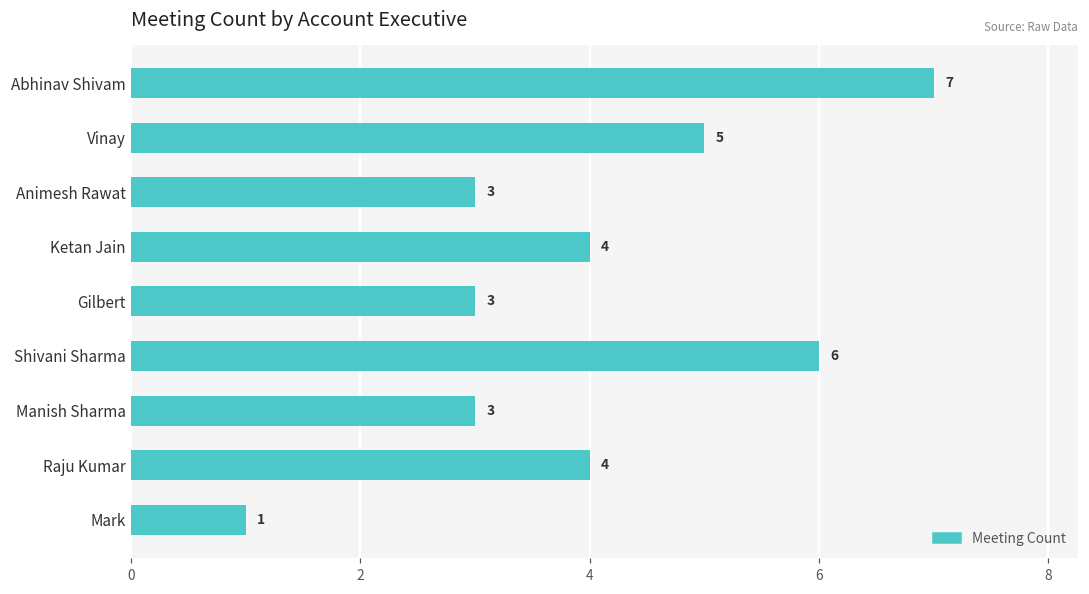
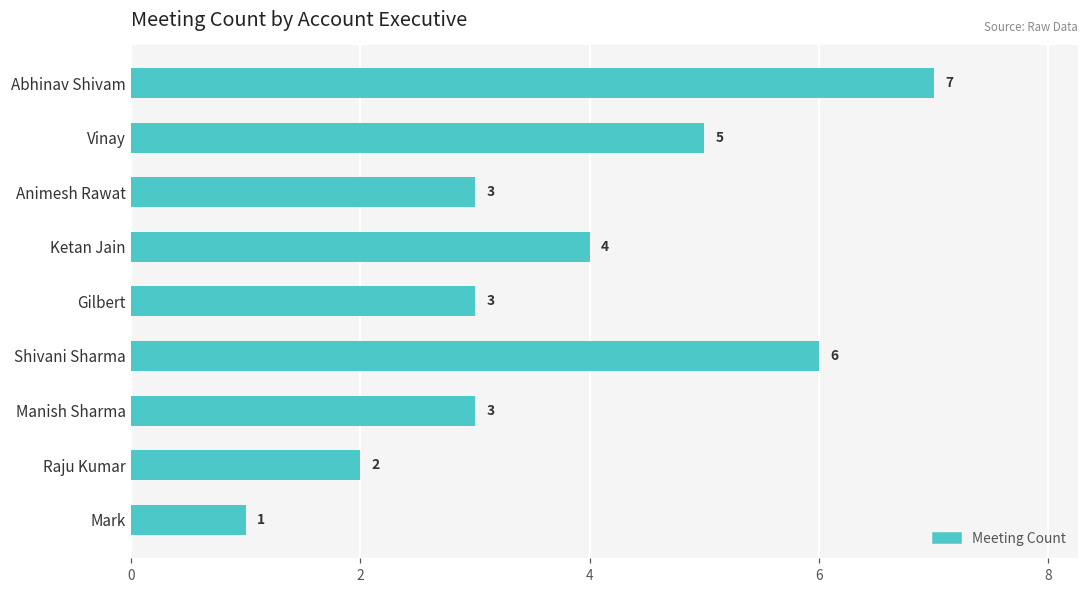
  {
    "Abhinav Shivam": 7,
    "Vinay": 5,
    "Animesh Rawat": 3,
    "Ketan Jain": 4,
    "Gilbert": 3,
    "Shivani Sharma": 6,
    "Manish Sharma": 3,
-   "Raju Kumar": 4,
+   "Raju Kumar": 2,
    "Mark": 1
  }
